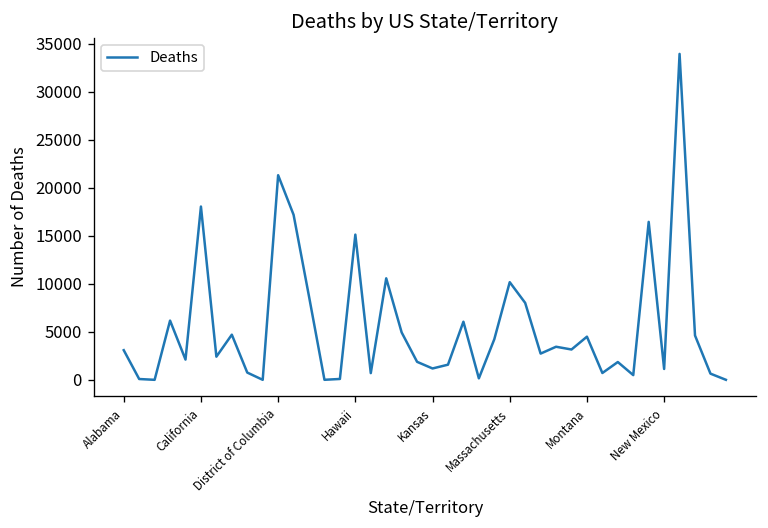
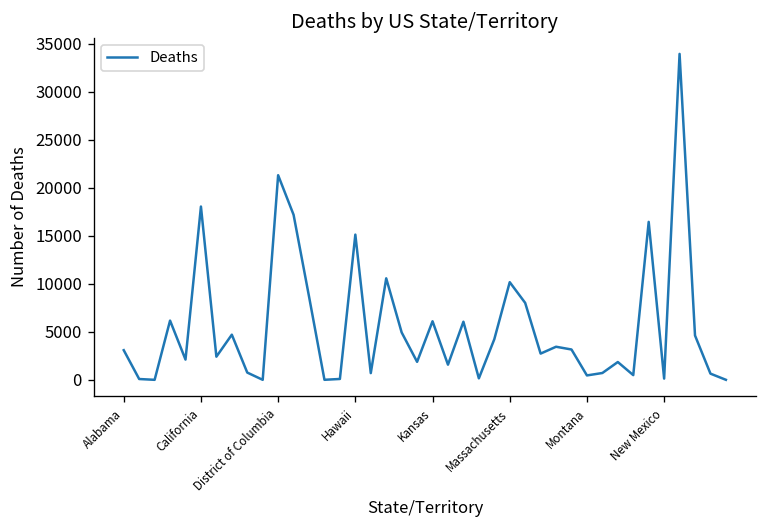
  {
    "Alabama": 3000,
    "California": 18000,
    "District of Columbia": 21000,
    "Hawaii": 15000,
-   "Kansas": 1000,
+   "Kansas": 6000,
    "Massachusetts": 10000,
-   "Montana": 4000,
-   "New Mexico": 1000
+   "Montana": 0,
+   "New Mexico": 0
  }
